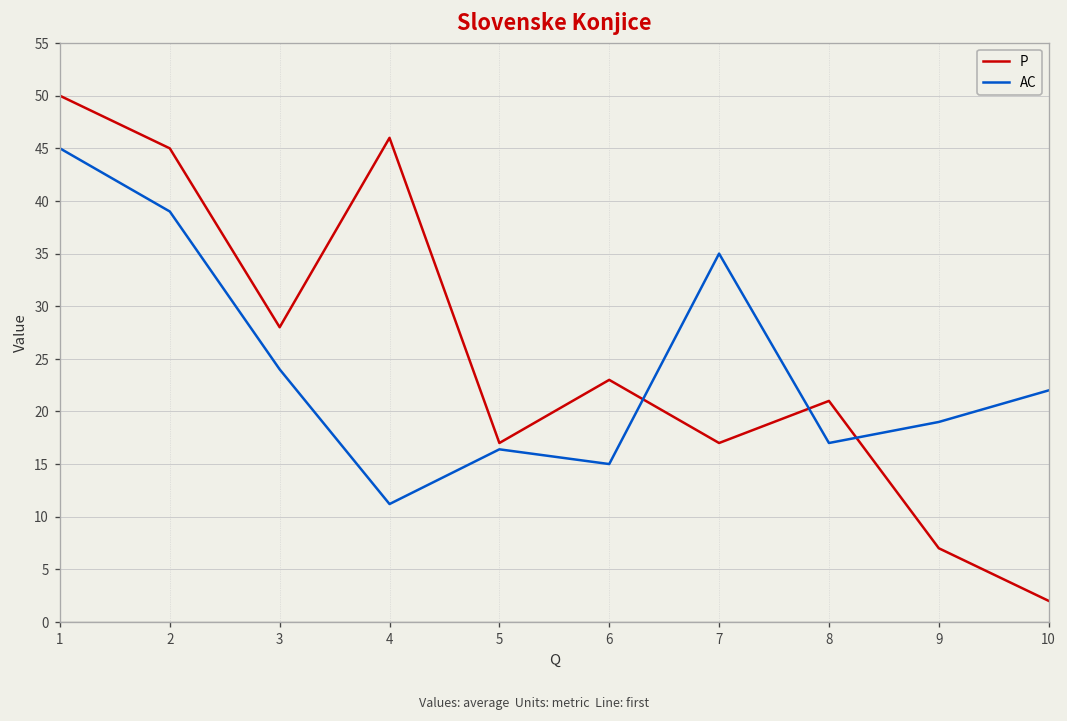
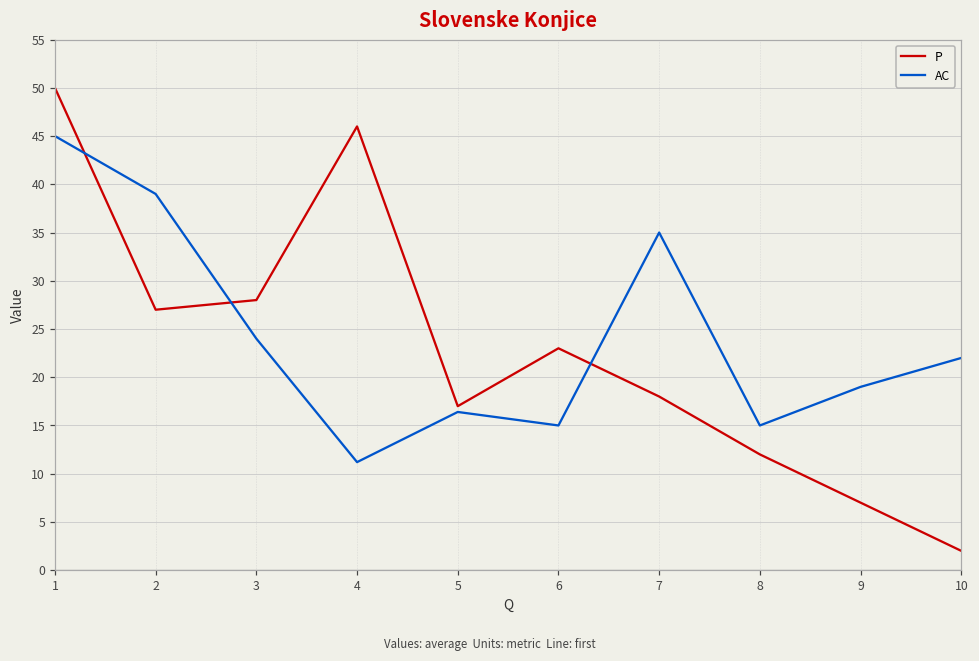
  {
    "P": {
      "1": 50,
-     "2": 45,
+     "2": 27,
      "3": 28,
      "4": 46,
      "5": 17,
      "6": 23,
-     "7": 17,
-     "8": 21,
+     "7": 18,
+     "8": 12,
      "9": 7,
      "10": 2
    },
    "AC": {
      "1": 45,
      "2": 39,
      "3": 24,
      "4": 11,
      "5": 16,
      "6": 15,
      "7": 35,
-     "8": 17,
+     "8": 15,
      "9": 19,
      "10": 22
    }
  }
